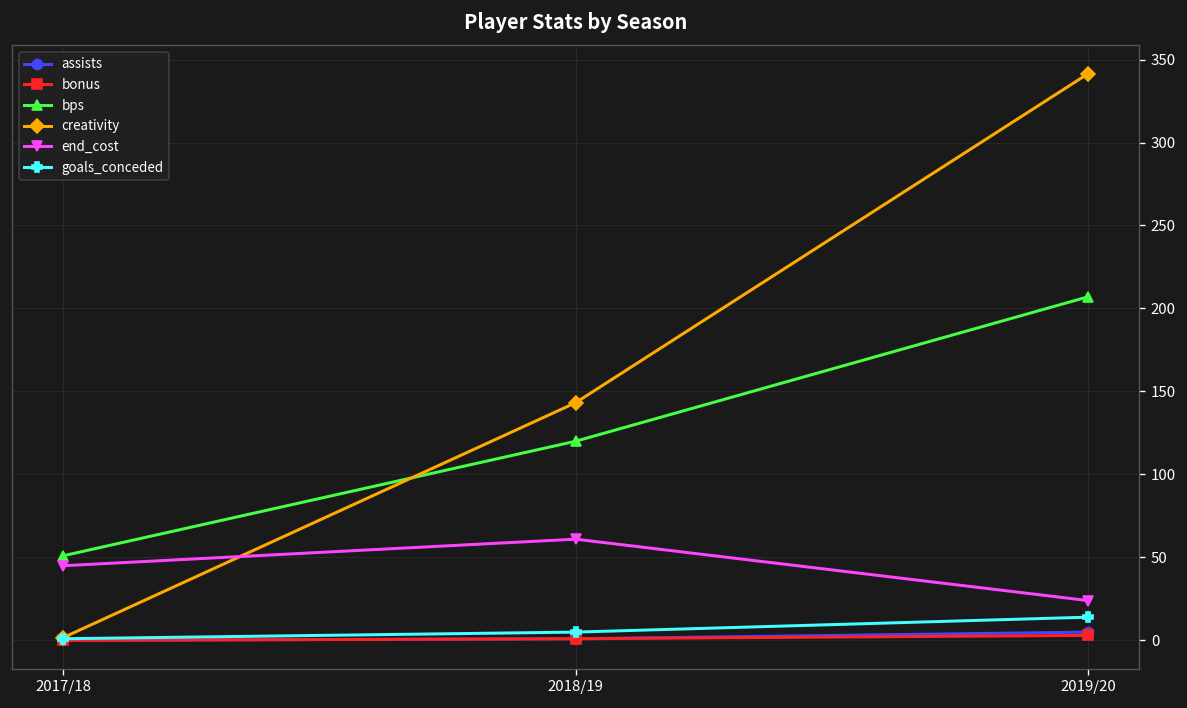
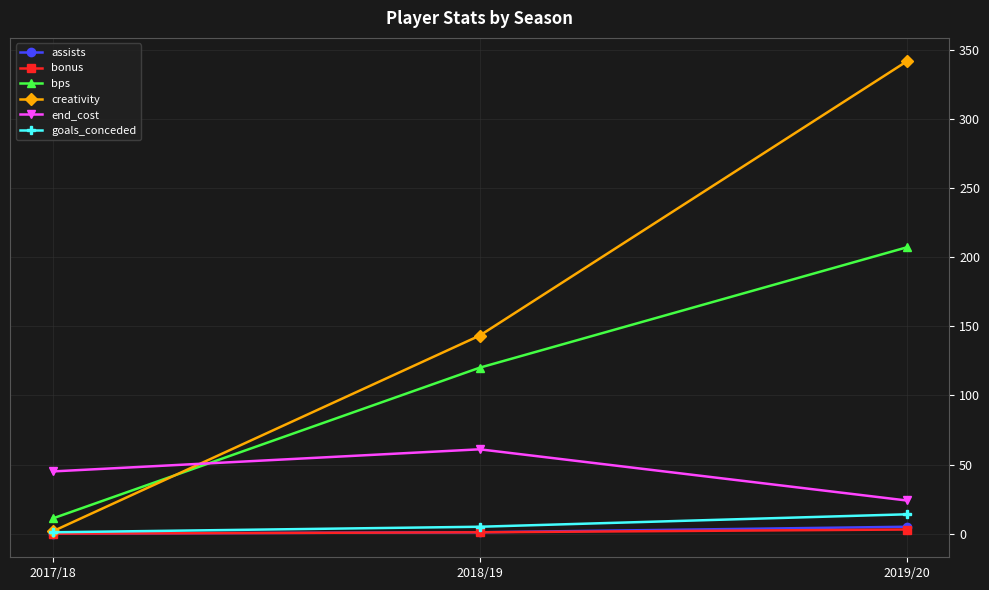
  {
    "assists": {
      "2019/20": 5
    },
    "bonus": {
      "2019/20": 3
    },
    "bps": {
-     "2017/18": 51,
+     "2017/18": 11,
      "2018/19": 120,
      "2019/20": 207
    },
    "creativity": {
      "2018/19": 143,
      "2019/20": 341
    },
    "end_cost": {
      "2017/18": 45,
      "2018/19": 61,
      "2019/20": 24
    },
    "goals_conceded": {
      "2018/19": 5,
      "2019/20": 14
    }
  }
